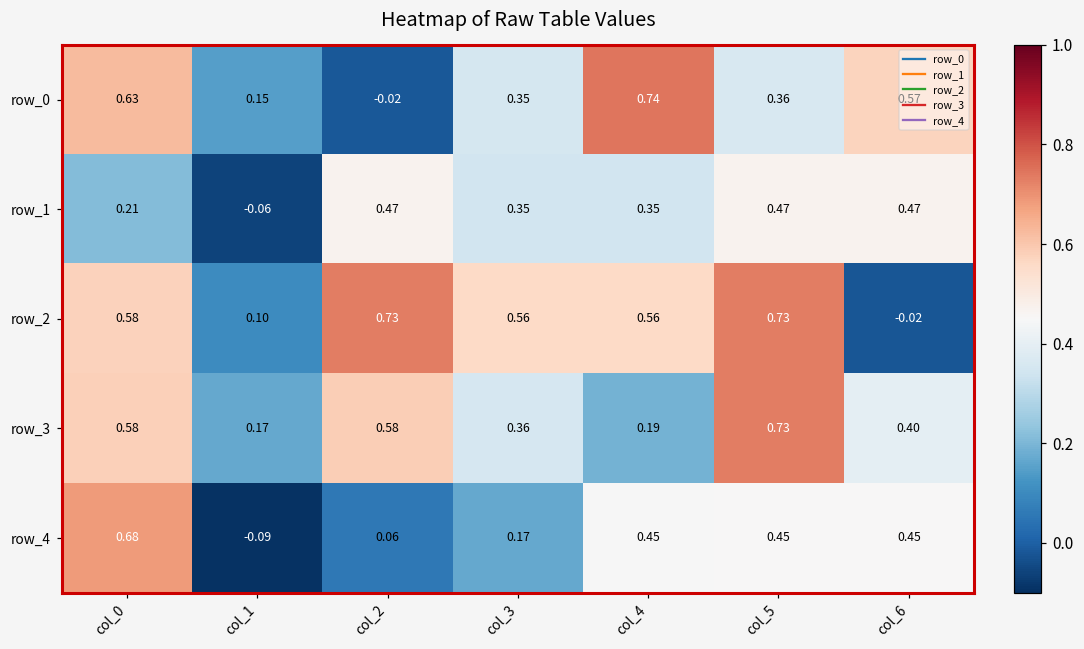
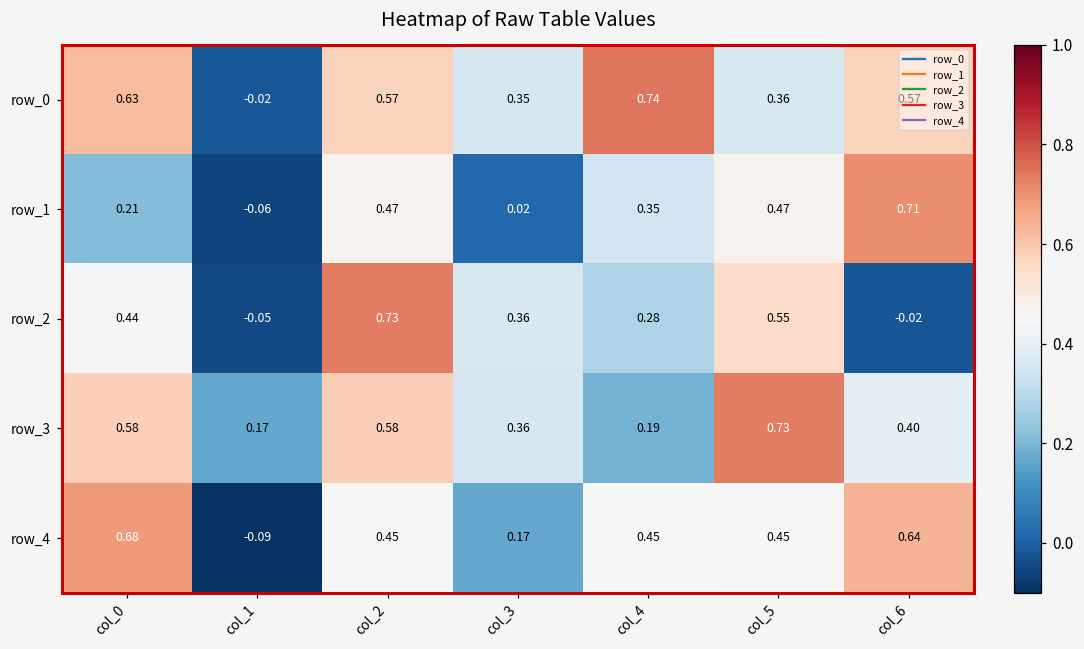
  {
    "row_0": {
      "col_0": 0.63,
-     "col_1": 0.15,
-     "col_2": -0.02,
+     "col_1": -0.02,
+     "col_2": 0.57,
      "col_3": 0.35,
      "col_4": 0.74,
      "col_5": 0.36
    },
    "row_1": {
      "col_0": 0.21,
      "col_1": -0.06,
      "col_2": 0.47,
-     "col_3": 0.35,
+     "col_3": 0.02,
      "col_4": 0.35,
      "col_5": 0.47,
-     "col_6": 0.47
+     "col_6": 0.71
    },
    "row_2": {
-     "col_0": 0.58,
-     "col_1": 0.10,
+     "col_0": 0.44,
+     "col_1": -0.05,
      "col_2": 0.73,
-     "col_3": 0.56,
-     "col_4": 0.56,
-     "col_5": 0.73,
+     "col_3": 0.36,
+     "col_4": 0.28,
+     "col_5": 0.55,
      "col_6": -0.02
    },
    "row_3": {
      "col_0": 0.58,
      "col_1": 0.17,
      "col_2": 0.58,
      "col_3": 0.36,
      "col_4": 0.19,
      "col_5": 0.73,
      "col_6": 0.40
    },
    "row_4": {
      "col_0": 0.68,
      "col_1": -0.09,
-     "col_2": 0.06,
+     "col_2": 0.45,
      "col_3": 0.17,
      "col_4": 0.45,
      "col_5": 0.45,
-     "col_6": 0.45
+     "col_6": 0.64
    }
  }
